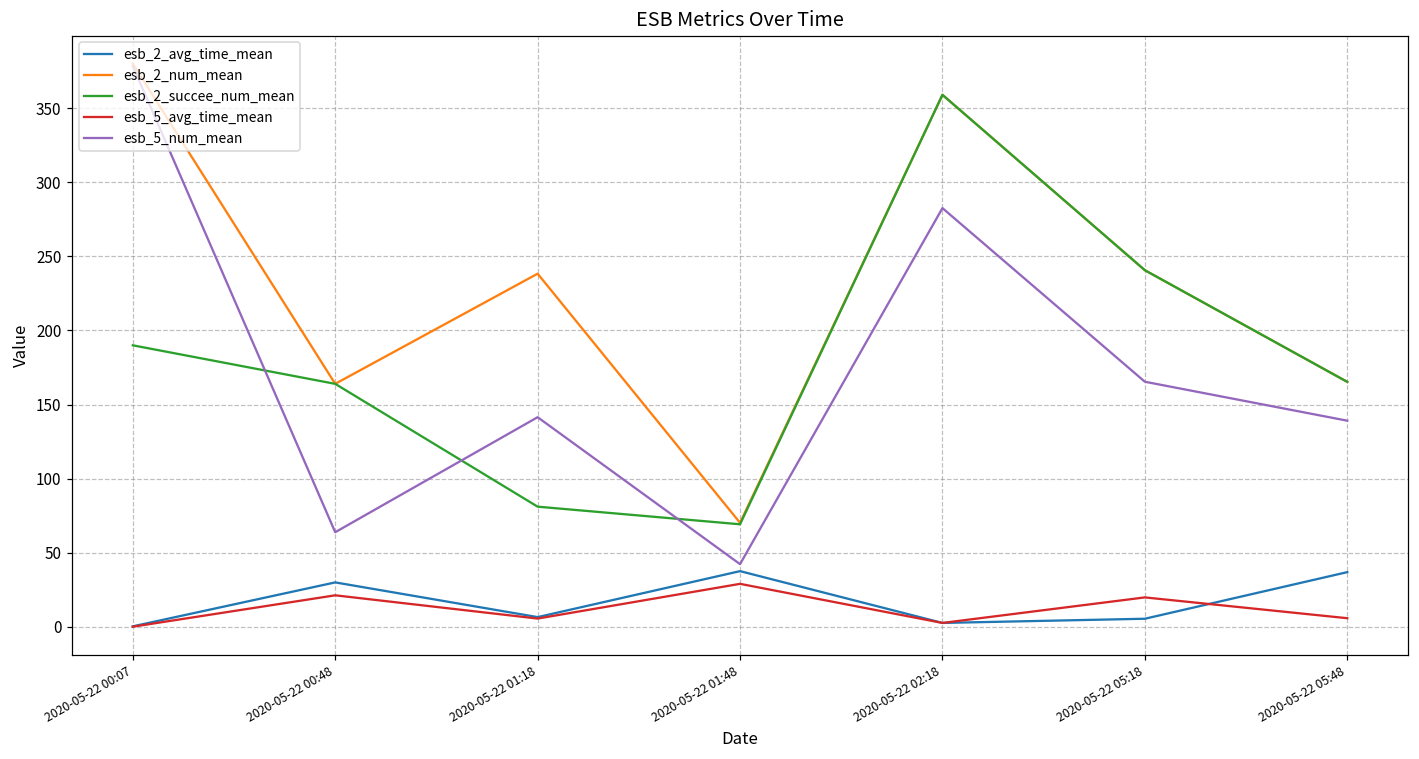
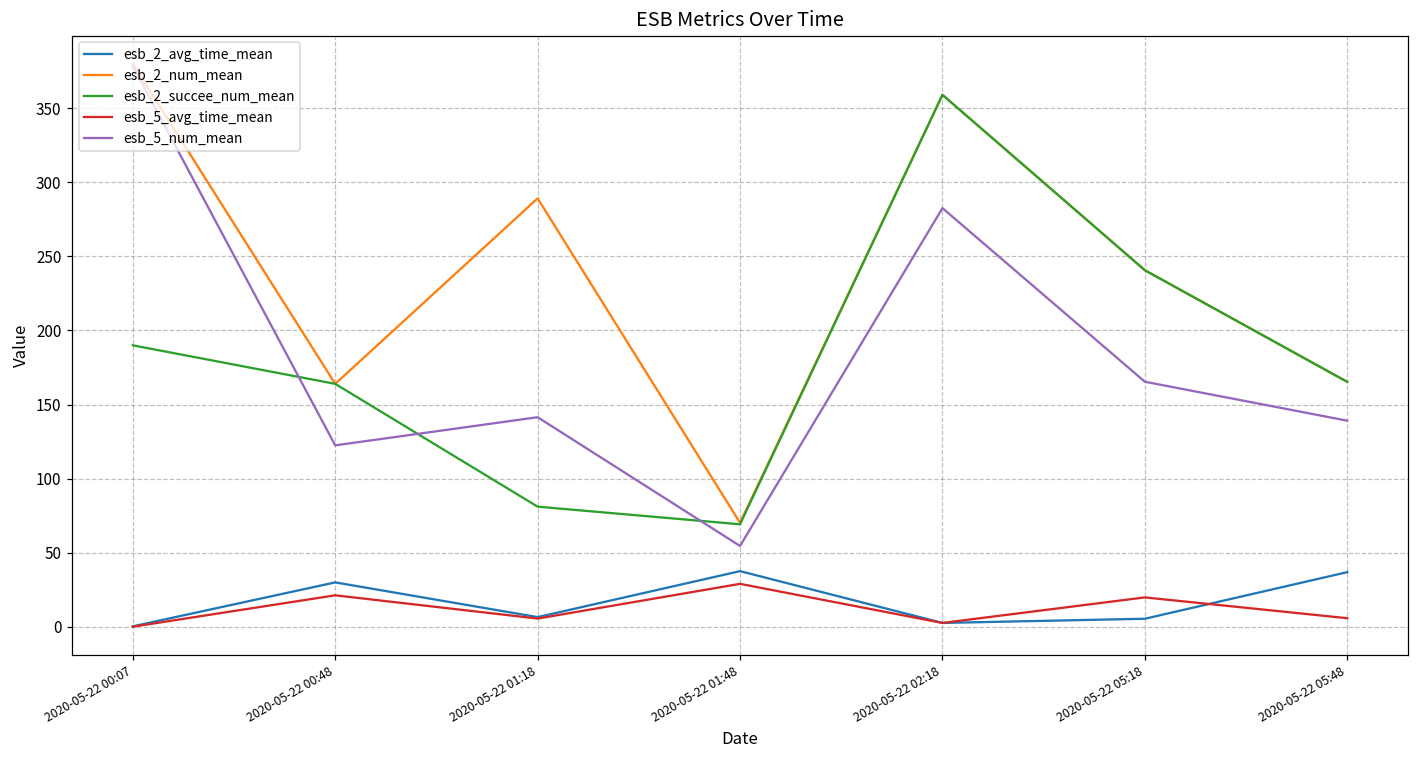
  {
    "esb_2_avg_time_mean": {
      "2020-05-22 00:48": 30,
      "2020-05-22 01:48": 38,
      "2020-05-22 05:18": 6,
      "2020-05-22 05:48": 37
    },
    "esb_2_num_mean": {
-     "2020-05-22 01:18": 238
+     "2020-05-22 01:18": 289
    },
    "esb_2_succee_num_mean": {
      "2020-05-22 00:07": 190,
      "2020-05-22 01:18": 81
    },
    "esb_5_avg_time_mean": {
      "2020-05-22 00:48": 21,
      "2020-05-22 01:48": 29,
      "2020-05-22 05:18": 20,
      "2020-05-22 05:48": 6
    },
    "esb_5_num_mean": {
-     "2020-05-22 00:48": 64,
+     "2020-05-22 00:48": 123,
      "2020-05-22 01:18": 142,
-     "2020-05-22 01:48": 42,
+     "2020-05-22 01:48": 55,
      "2020-05-22 02:18": 283,
      "2020-05-22 05:18": 165,
      "2020-05-22 05:48": 139
    }
  }
